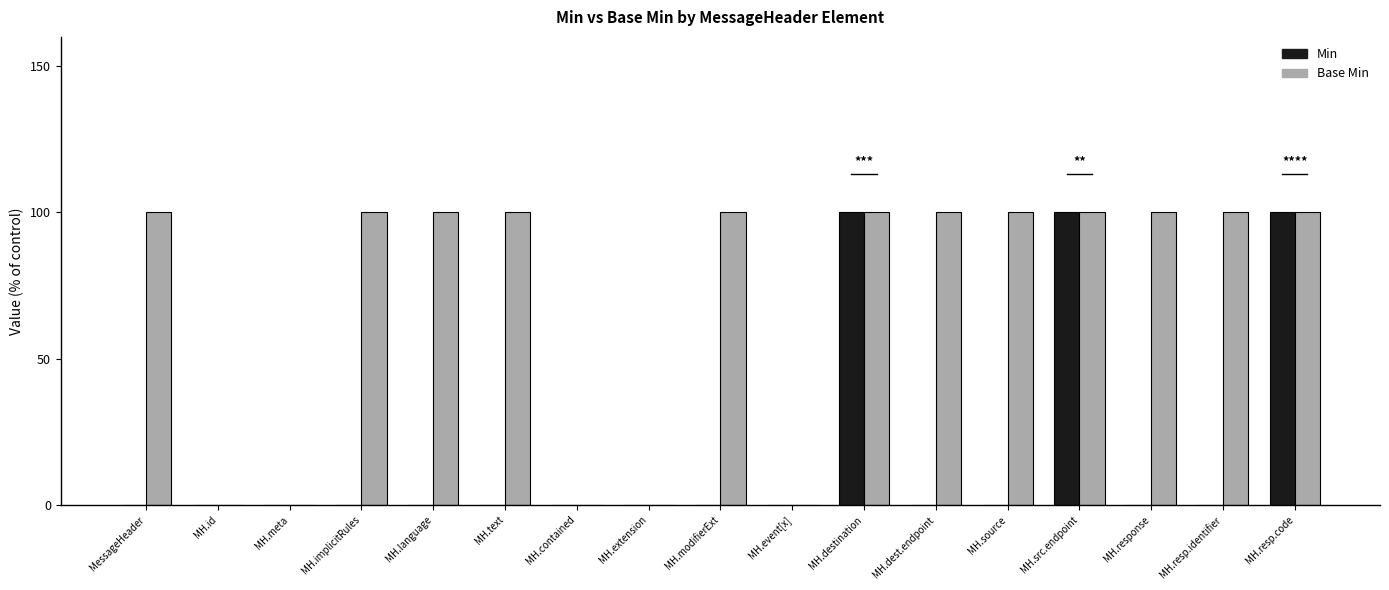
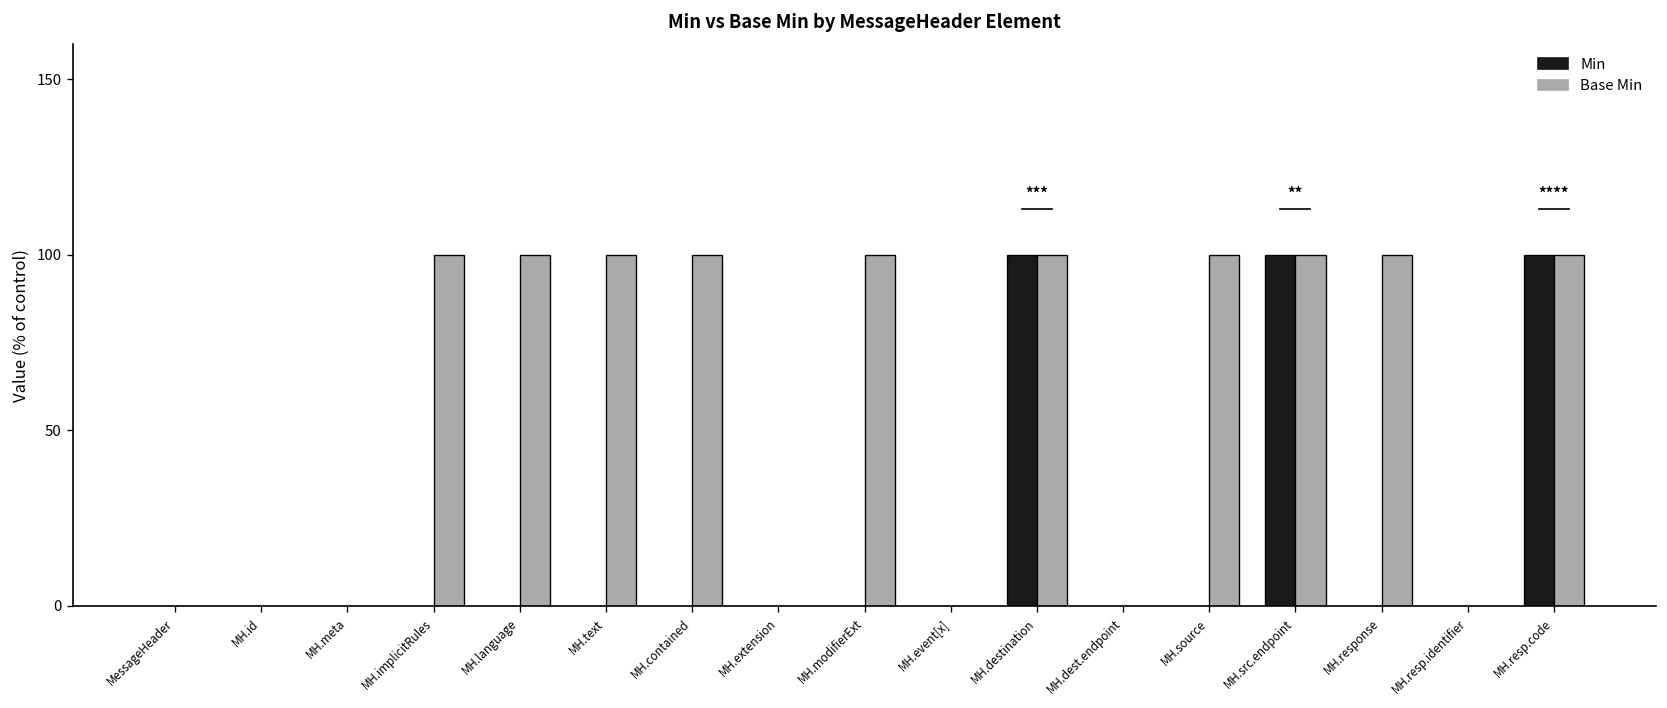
  {
    "Base Min": {
-     "MessageHeader": 100,
+     "MessageHeader": 0,
      "MH.id": 0,
      "MH.meta": 0,
      "MH.implicitRules": 100,
      "MH.language": 100,
      "MH.text": 100,
-     "MH.contained": 0,
+     "MH.contained": 100,
      "MH.extension": 0,
      "MH.modifierExt": 100,
      "MH.event[x]": 0,
      "MH.destination": 100,
-     "MH.dest.endpoint": 100,
+     "MH.dest.endpoint": 0,
      "MH.source": 100,
      "MH.src.endpoint": 100,
      "MH.response": 100,
-     "MH.resp.identifier": 100,
+     "MH.resp.identifier": 0,
      "MH.resp.code": 100
    }
  }
